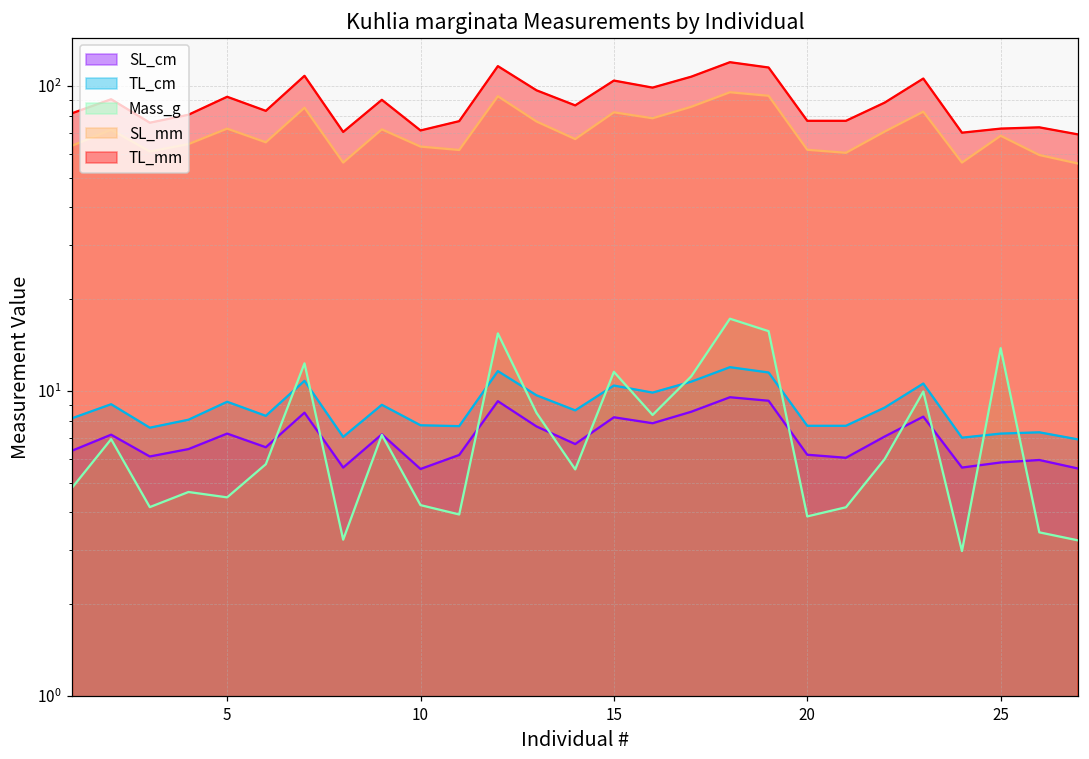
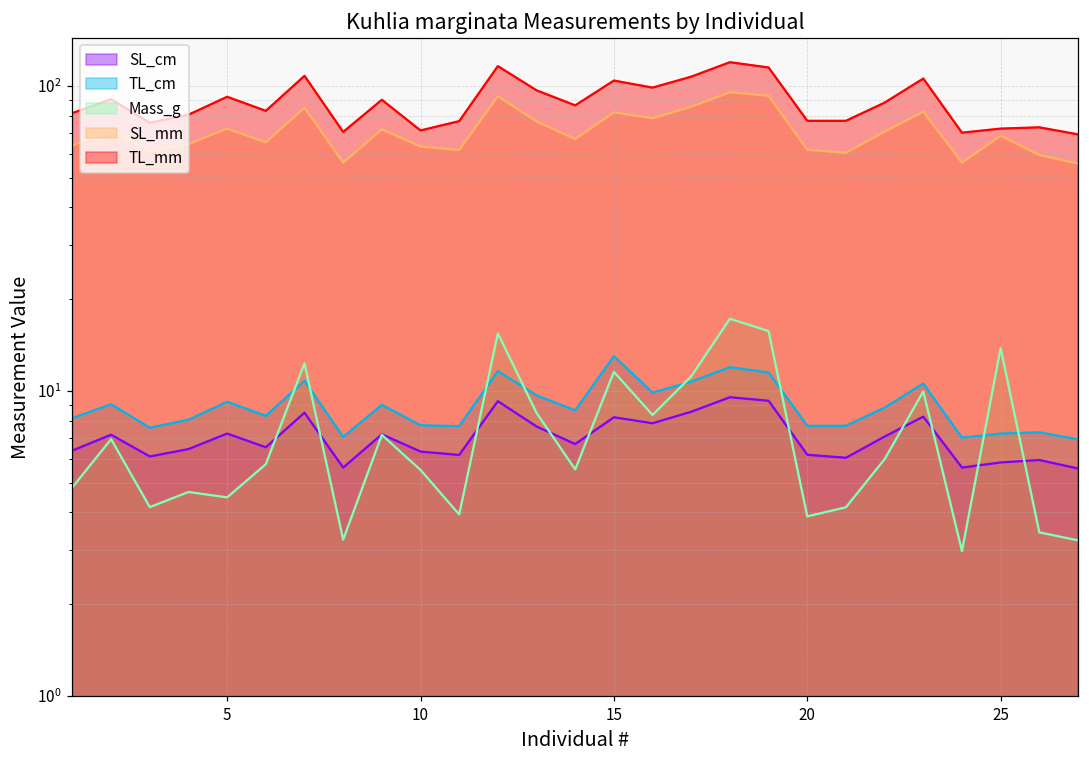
  {
    "SL_cm": {
      "5": 7.3,
-     "10": 5.6,
+     "10": 6.3,
      "15": 8.2,
      "20": 6.2,
      "25": 5.8
    },
    "TL_cm": {
      "5": 9.2,
      "10": 7.7,
-     "15": 10.4,
+     "15": 13,
      "20": 7.7,
      "25": 7.3
    },
    "Mass_g": {
      "5": 4.5,
-     "10": 4.2,
+     "10": 5.5,
      "15": 11.6,
      "20": 3.9,
      "25": 14
    },
    "SL_mm": {
      "5": 73,
      "10": 63,
      "15": 82,
      "20": 62,
      "25": 69
    },
    "TL_mm": {
      "5": 92,
      "10": 72,
      "15": 104,
      "20": 77,
      "25": 73
    }
  }
